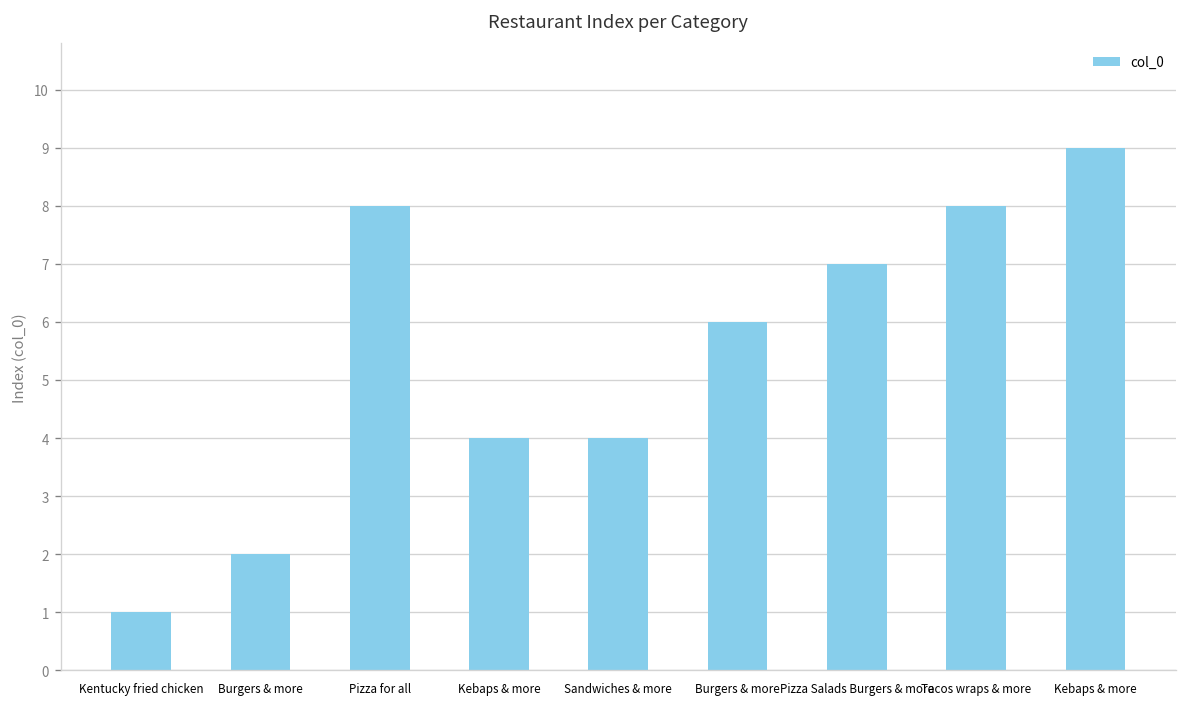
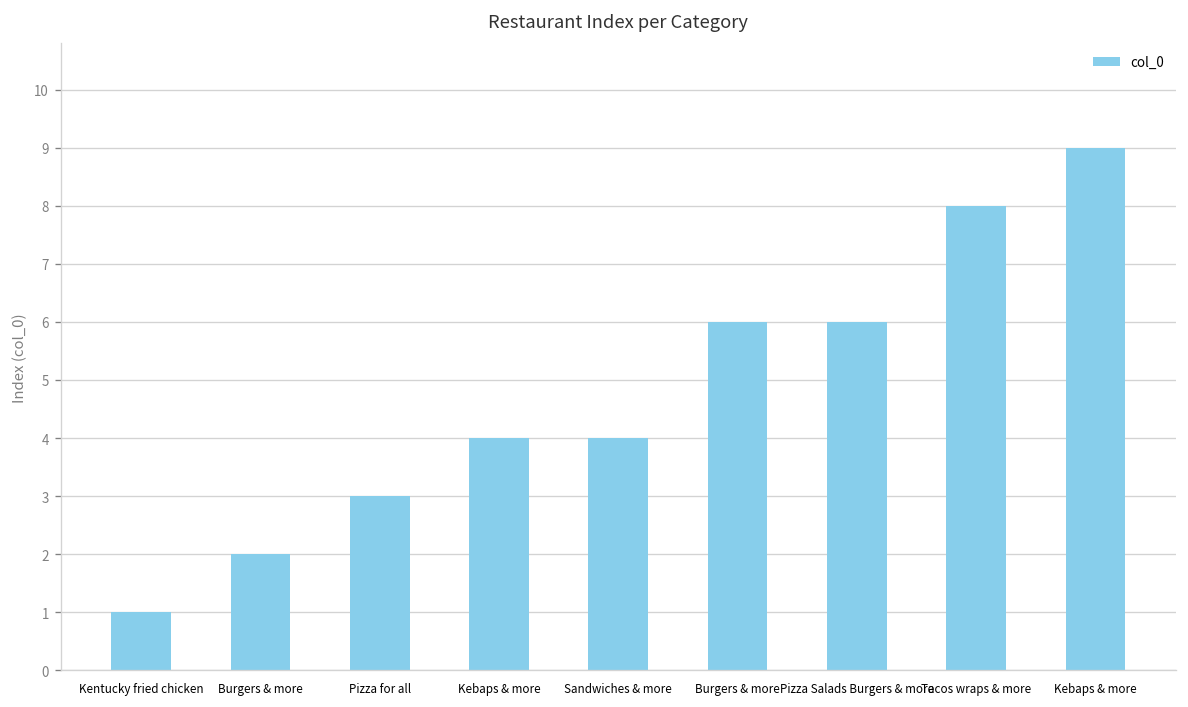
  {
    "Kentucky fried chicken": 1,
-   "Pizza for all": 8,
+   "Pizza for all": 3,
    "Sandwiches & more": 4,
-   "Pizza Salads Burgers & more": 7,
+   "Pizza Salads Burgers & more": 6,
    "Tacos wraps & more": 8
  }
